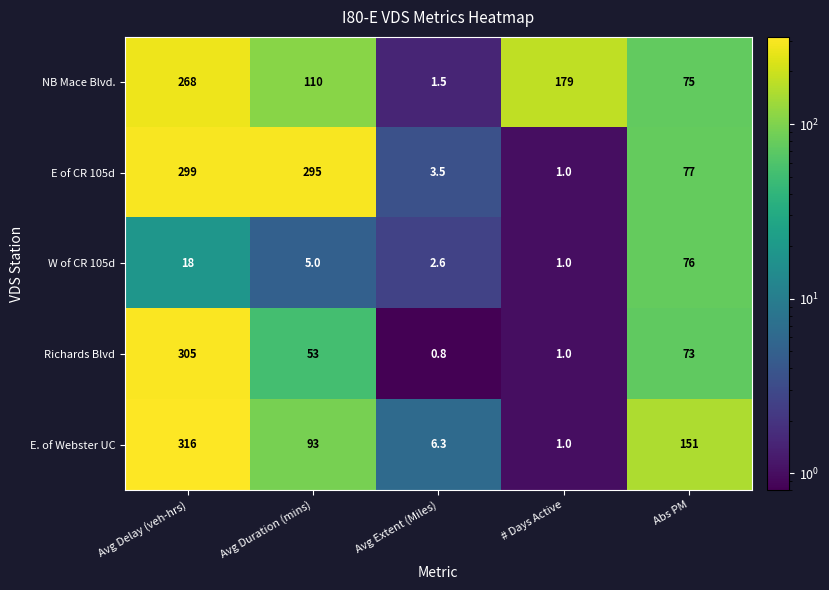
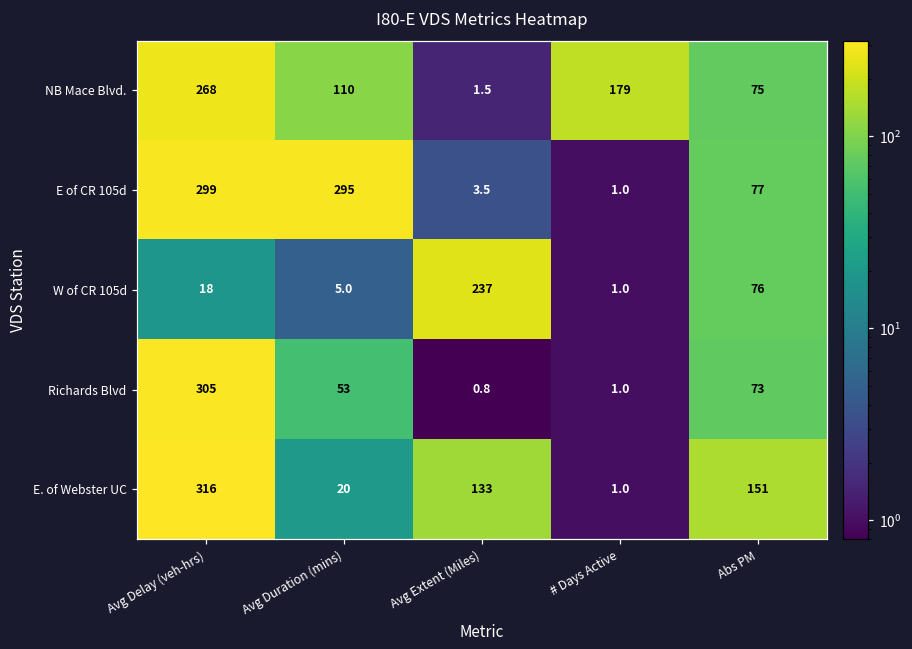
  {
    "NB Mace Blvd.": {
      "Avg Delay (veh-hrs)": 268,
      "Avg Duration (mins)": 110,
      "Avg Extent (Miles)": 1.5,
      "# Days Active": 179,
      "Abs PM": 75
    },
    "E of CR 105d": {
      "Avg Delay (veh-hrs)": 299,
      "Avg Duration (mins)": 295,
      "Avg Extent (Miles)": 3.5,
      "# Days Active": 1.0,
      "Abs PM": 77
    },
    "W of CR 105d": {
      "Avg Delay (veh-hrs)": 18,
      "Avg Duration (mins)": 5.0,
-     "Avg Extent (Miles)": 2.6,
+     "Avg Extent (Miles)": 237,
      "# Days Active": 1.0,
      "Abs PM": 76
    },
    "Richards Blvd": {
      "Avg Delay (veh-hrs)": 305,
      "Avg Duration (mins)": 53,
      "Avg Extent (Miles)": 0.8,
      "# Days Active": 1.0,
      "Abs PM": 73
    },
    "E. of Webster UC": {
      "Avg Delay (veh-hrs)": 316,
-     "Avg Duration (mins)": 93,
-     "Avg Extent (Miles)": 6.3,
+     "Avg Duration (mins)": 20,
+     "Avg Extent (Miles)": 133,
      "# Days Active": 1.0,
      "Abs PM": 151
    }
  }
